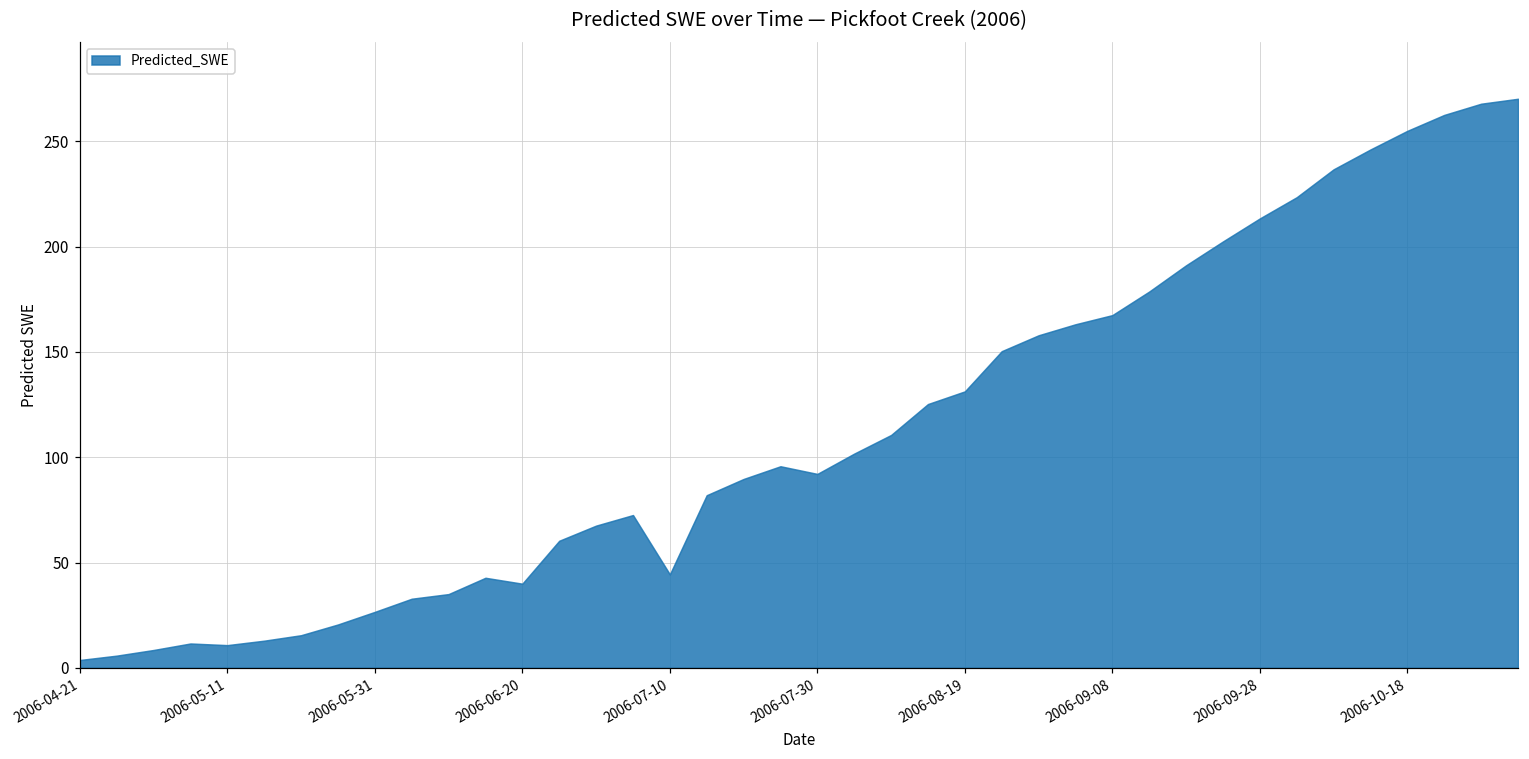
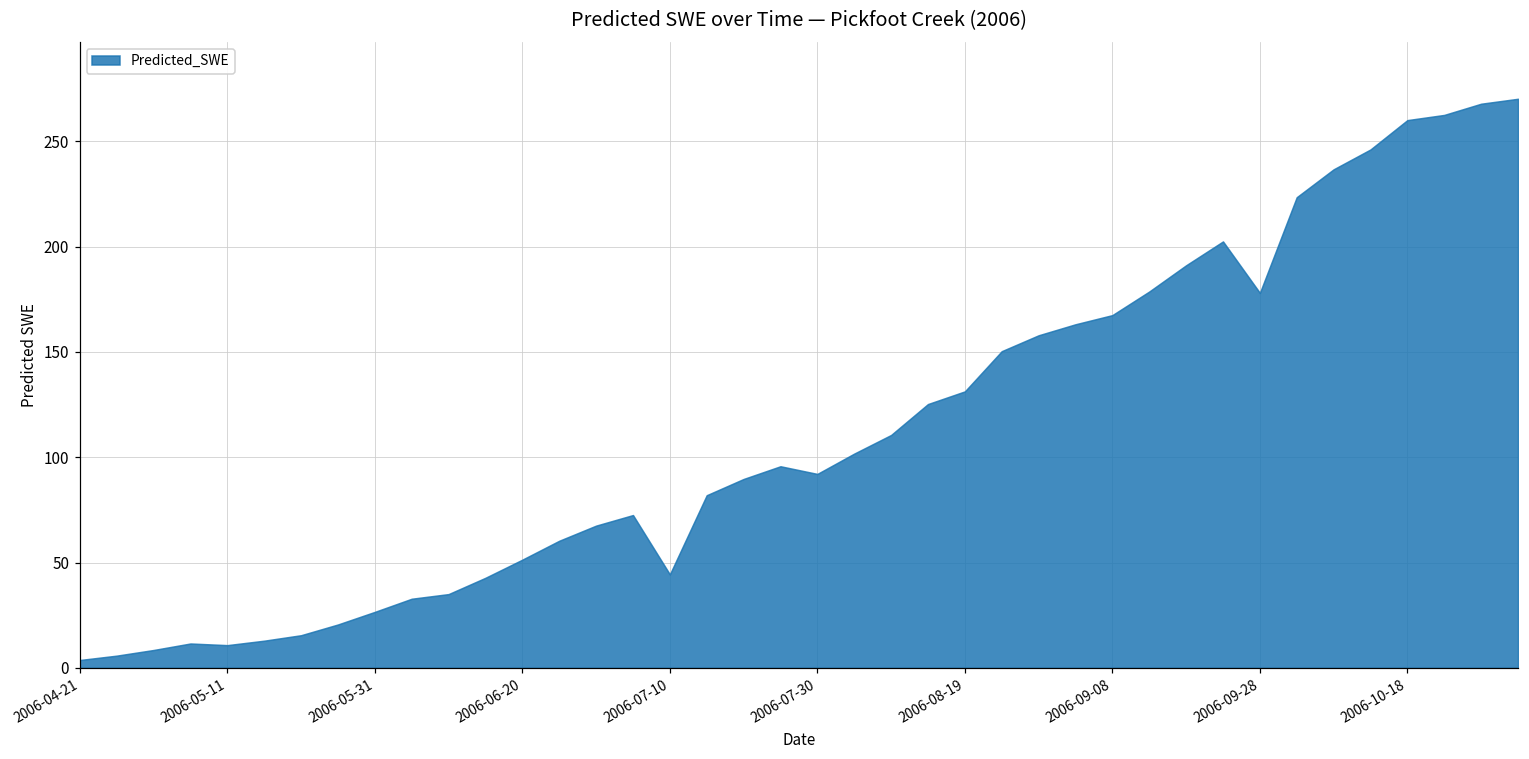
  {
    "2006-04-21": 4,
    "2006-05-11": 11,
    "2006-05-31": 27,
-   "2006-06-20": 40,
+   "2006-06-20": 51,
    "2006-07-10": 44,
    "2006-07-30": 92,
    "2006-08-19": 131,
    "2006-09-08": 168,
-   "2006-09-28": 213,
-   "2006-10-18": 255
+   "2006-09-28": 178,
+   "2006-10-18": 260
  }
